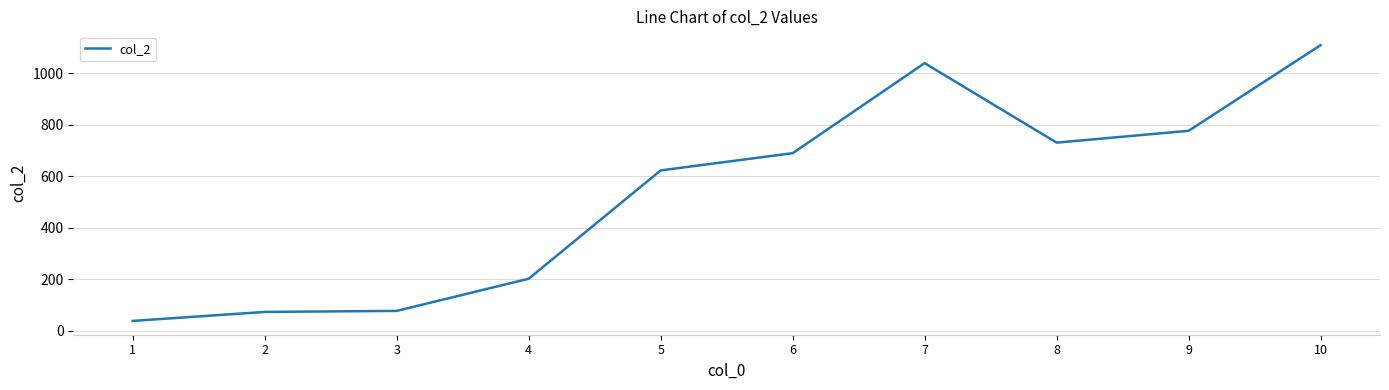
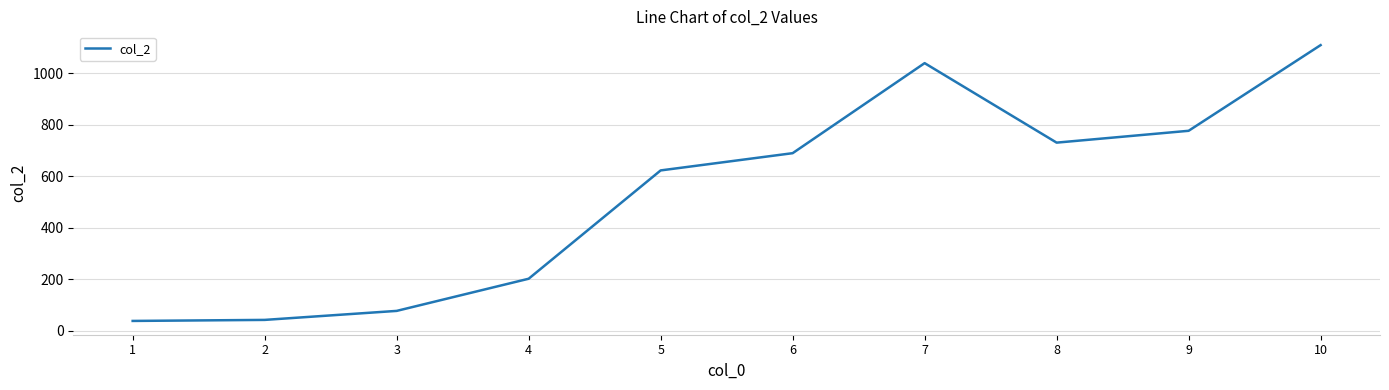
  {
    "1": 40,
-   "2": 70,
+   "2": 40,
    "3": 80,
    "4": 200,
    "5": 620,
    "6": 690,
    "7": 1040,
    "8": 730,
    "9": 780,
    "10": 1110
  }
